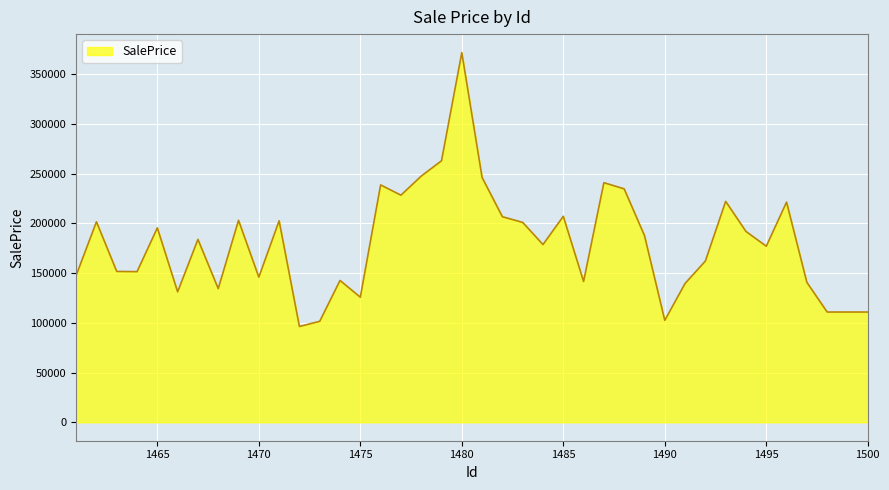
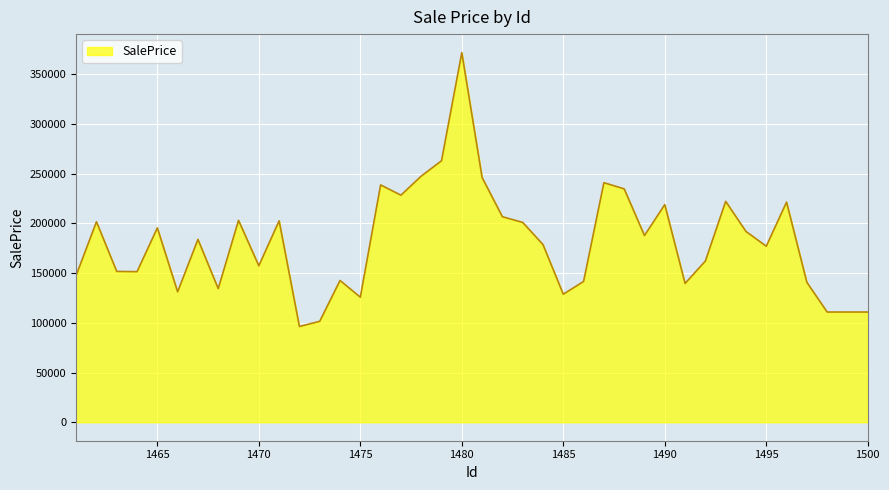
  {
    "1465": 200000,
-   "1470": 150000,
+   "1470": 160000,
    "1475": 130000,
    "1480": 370000,
-   "1485": 210000,
-   "1490": 100000,
+   "1485": 130000,
+   "1490": 220000,
    "1495": 180000,
    "1500": 110000
  }
